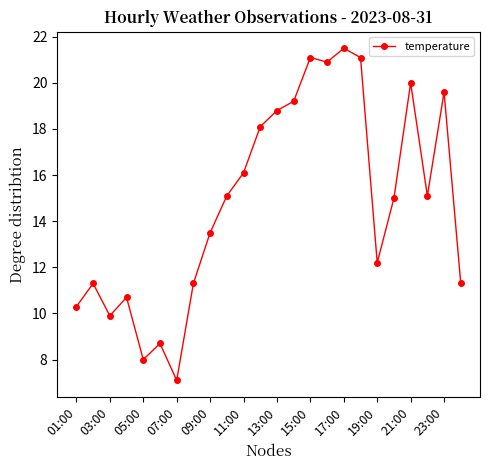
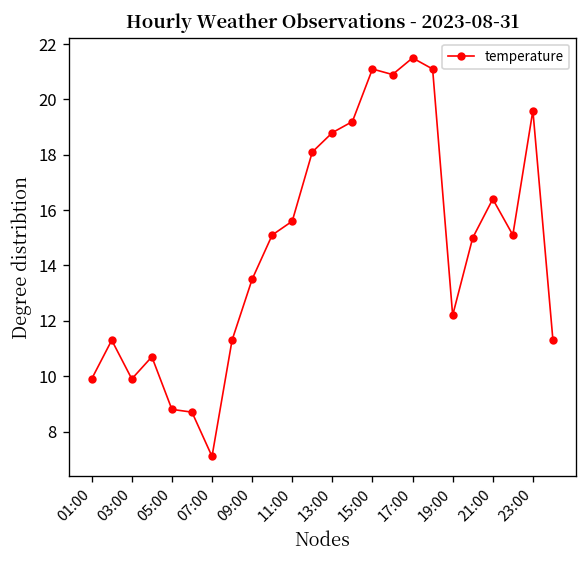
  {
-   "01:00": 10.3,
+   "01:00": 9.9,
    "03:00": 9.9,
-   "05:00": 8.0,
+   "05:00": 8.8,
    "07:00": 7.1,
    "09:00": 13.5,
-   "11:00": 16.1,
+   "11:00": 15.6,
    "13:00": 18.8,
    "15:00": 21.1,
    "17:00": 21.5,
    "19:00": 12.2,
-   "21:00": 20.0,
+   "21:00": 16.4,
    "23:00": 19.6
  }
